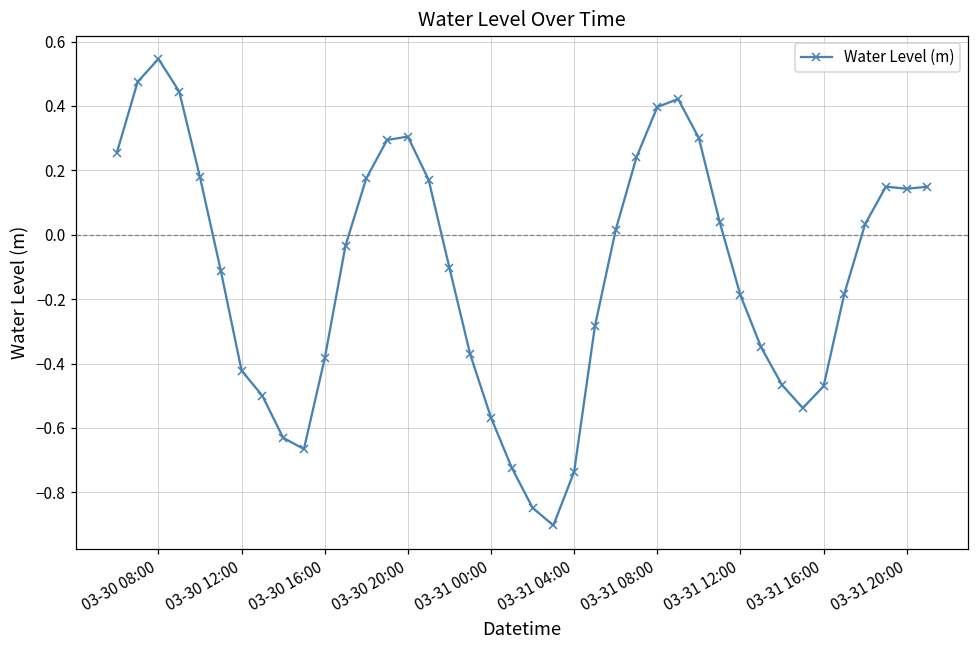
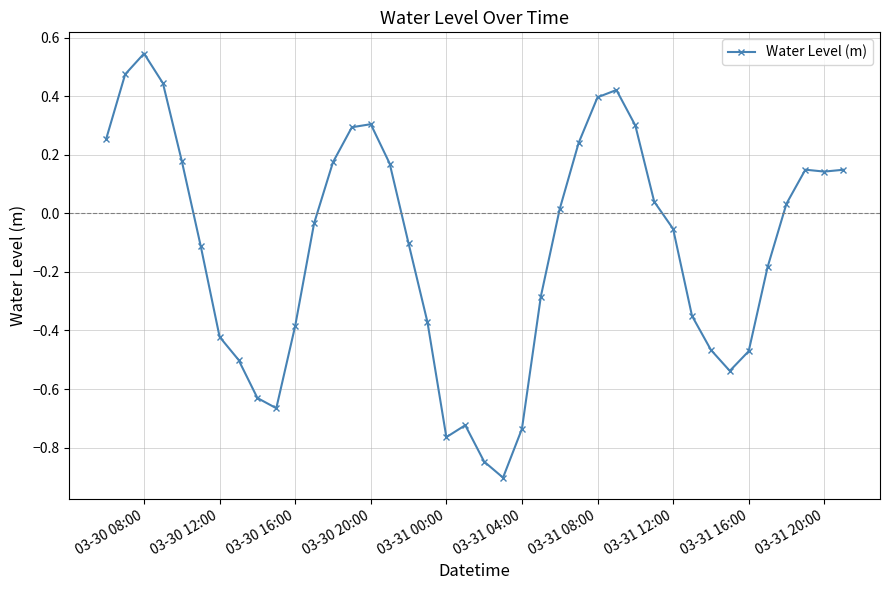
  {
    "03-30 08:00": 0.55,
    "03-30 12:00": -0.42,
    "03-30 16:00": -0.38,
    "03-30 20:00": 0.30,
-   "03-31 00:00": -0.57,
+   "03-31 00:00": -0.76,
    "03-31 04:00": -0.74,
    "03-31 08:00": 0.40,
-   "03-31 12:00": -0.19,
+   "03-31 12:00": -0.05,
    "03-31 16:00": -0.47,
    "03-31 20:00": 0.14
  }
